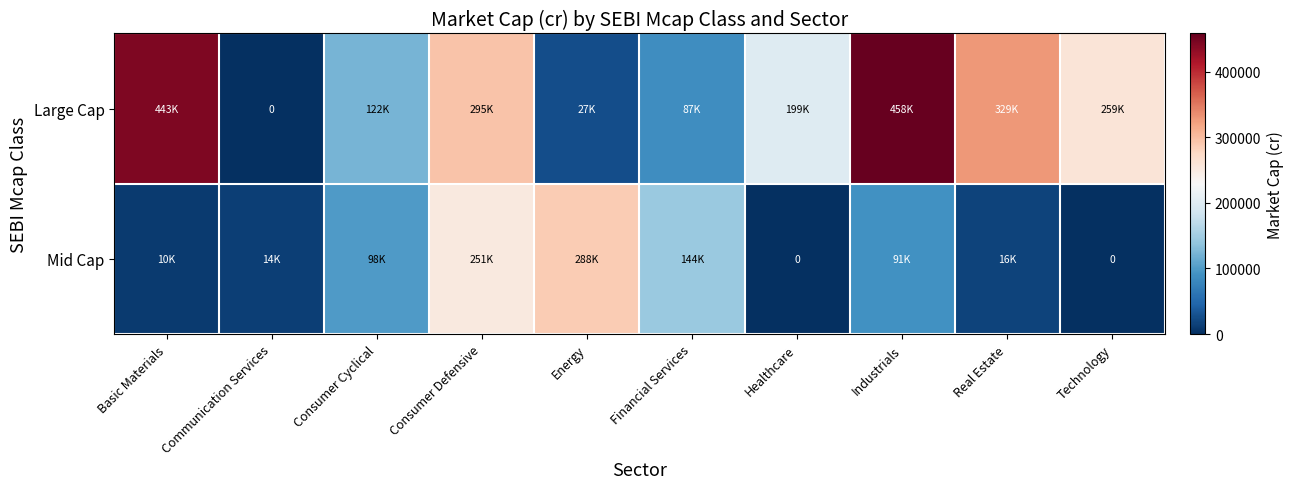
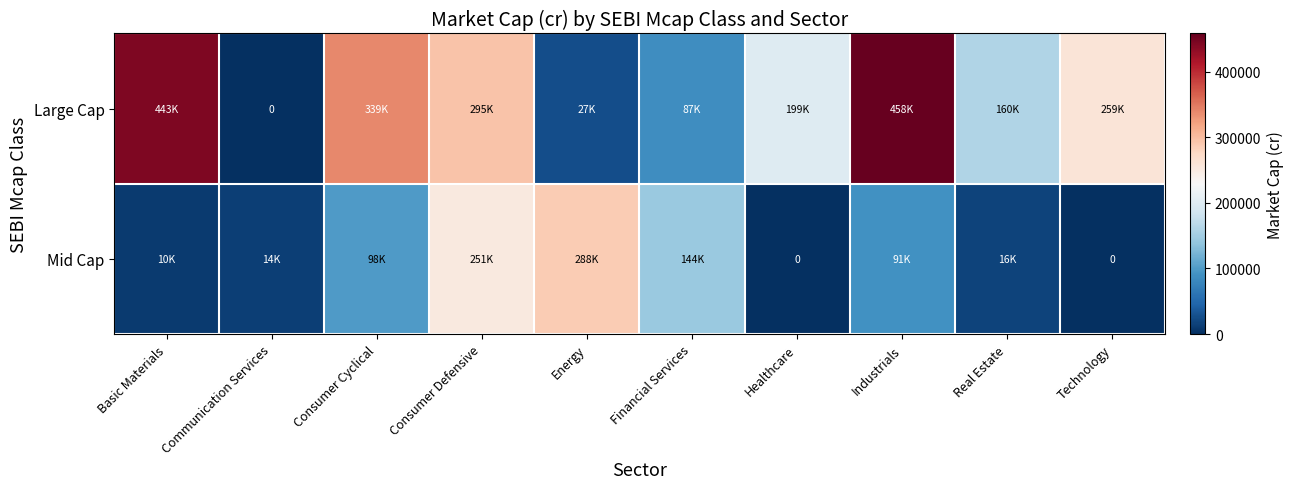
  {
    "Large Cap": {
      "Basic Materials": "443K",
      "Communication Services": "0",
-     "Consumer Cyclical": "122K",
+     "Consumer Cyclical": "339K",
      "Consumer Defensive": "295K",
      "Energy": "27K",
      "Financial Services": "87K",
      "Healthcare": "199K",
      "Industrials": "458K",
-     "Real Estate": "329K",
+     "Real Estate": "160K",
      "Technology": "259K"
    },
    "Mid Cap": {
      "Basic Materials": "10K",
      "Communication Services": "14K",
      "Consumer Cyclical": "98K",
      "Consumer Defensive": "251K",
      "Energy": "288K",
      "Financial Services": "144K",
      "Healthcare": "0",
      "Industrials": "91K",
      "Real Estate": "16K",
      "Technology": "0"
    }
  }
